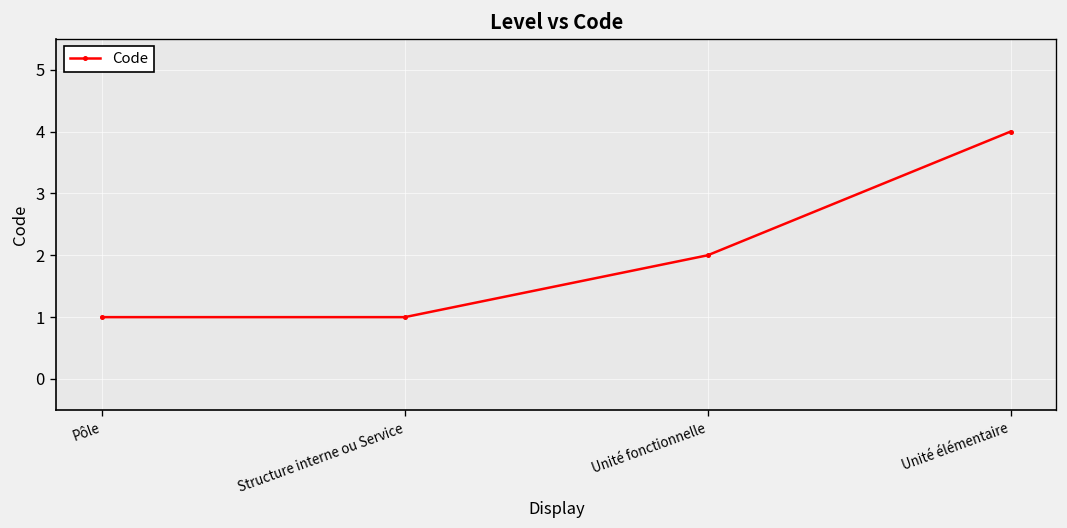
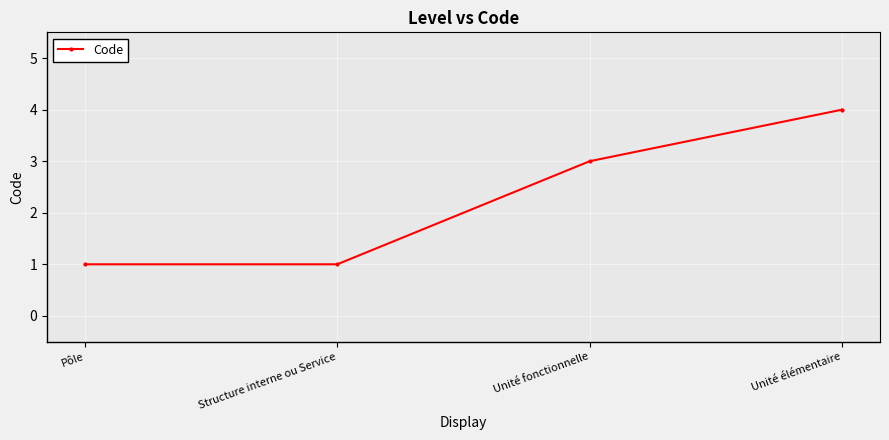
  {
    "Pôle": 1,
    "Structure interne ou Service": 1,
-   "Unité fonctionnelle": 2,
+   "Unité fonctionnelle": 3,
    "Unité élémentaire": 4
  }
